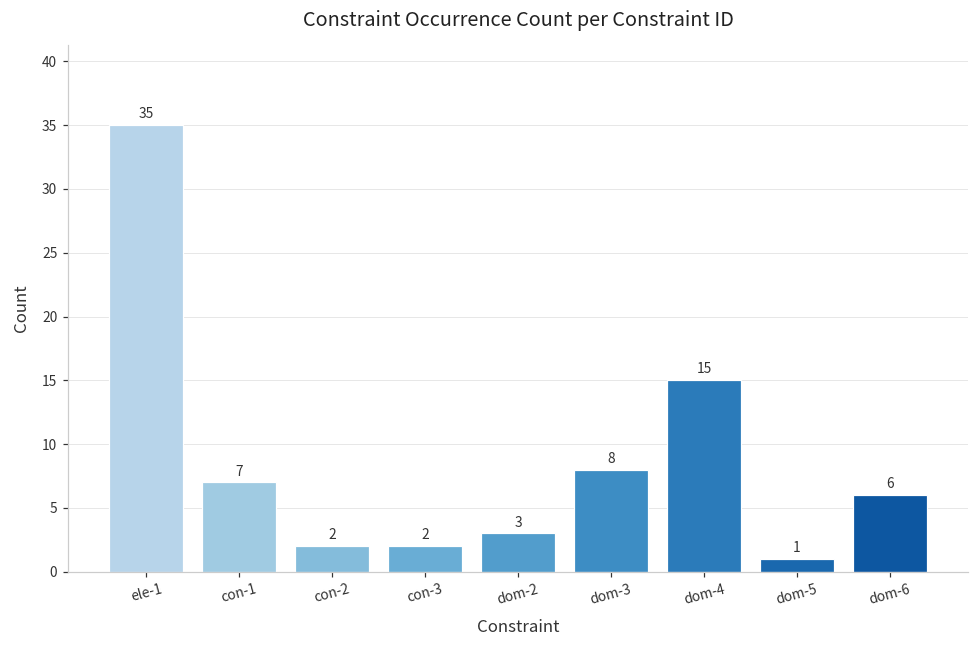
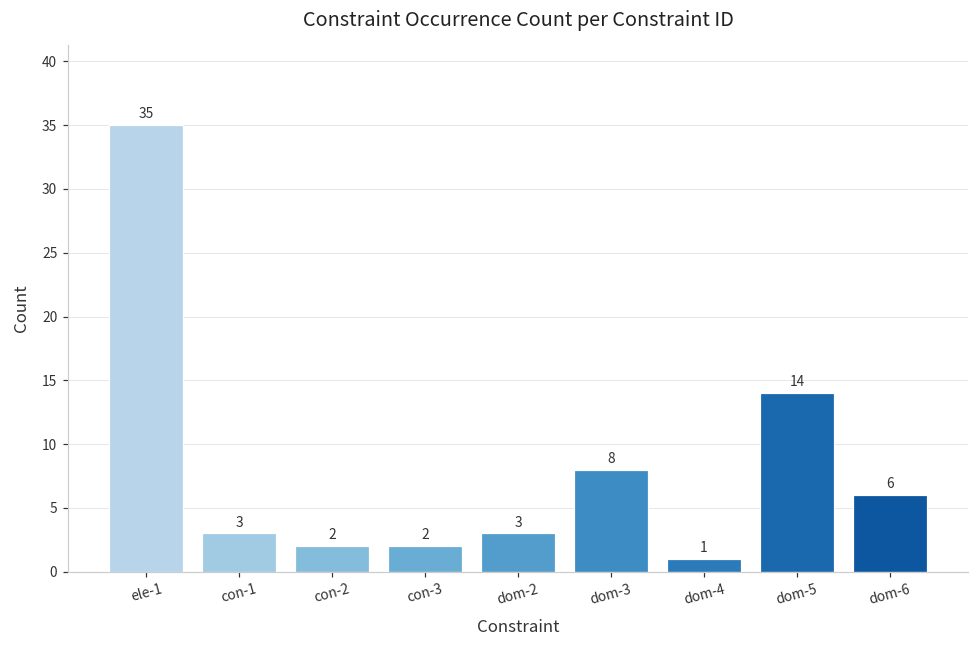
  {
    "ele-1": 35,
-   "con-1": 7,
+   "con-1": 3,
    "con-2": 2,
    "con-3": 2,
    "dom-2": 3,
    "dom-3": 8,
-   "dom-4": 15,
-   "dom-5": 1,
+   "dom-4": 1,
+   "dom-5": 14,
    "dom-6": 6
  }
